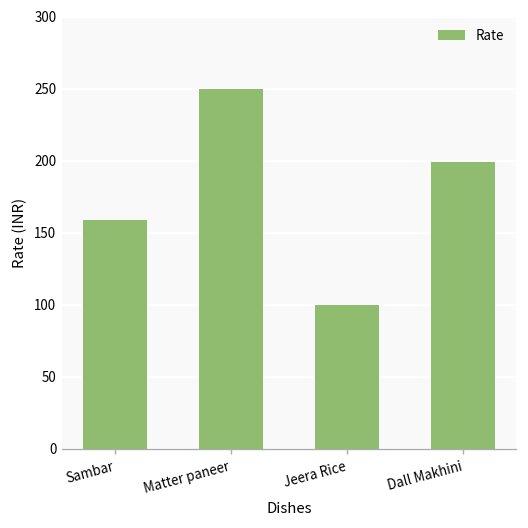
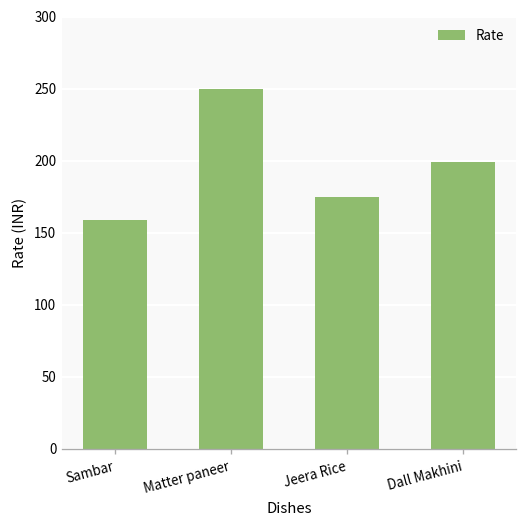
  {
    "Sambar": 159,
    "Matter paneer": 250,
-   "Jeera Rice": 100,
+   "Jeera Rice": 175,
    "Dall Makhini": 199
  }
